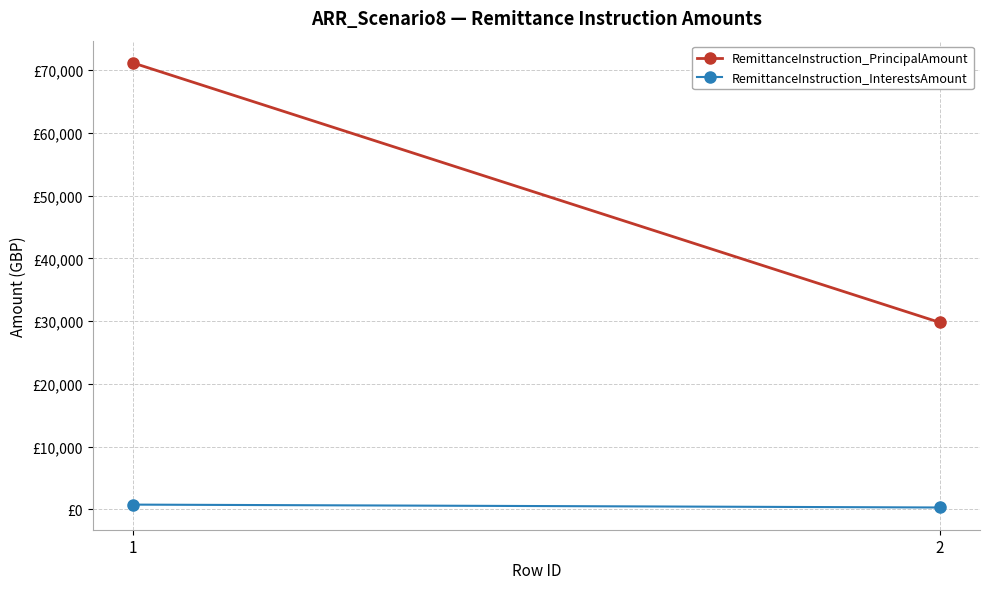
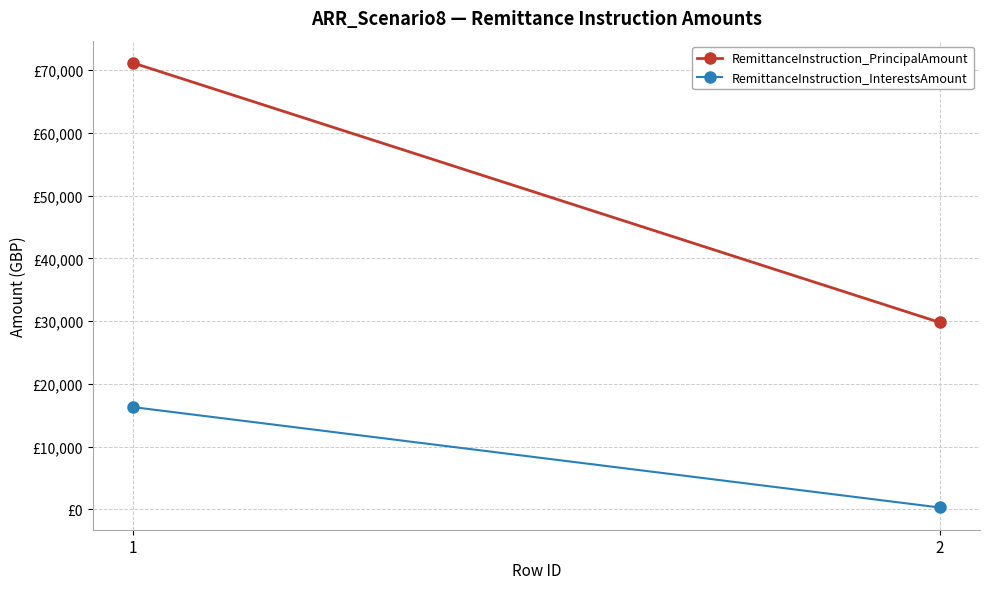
  {
    "RemittanceInstruction_PrincipalAmount": {
      "1": "£71,000",
      "2": "£30,000"
    },
    "RemittanceInstruction_InterestsAmount": {
-     "1": "£1,000",
+     "1": "£16,000",
      "2": "£0"
    }
  }
